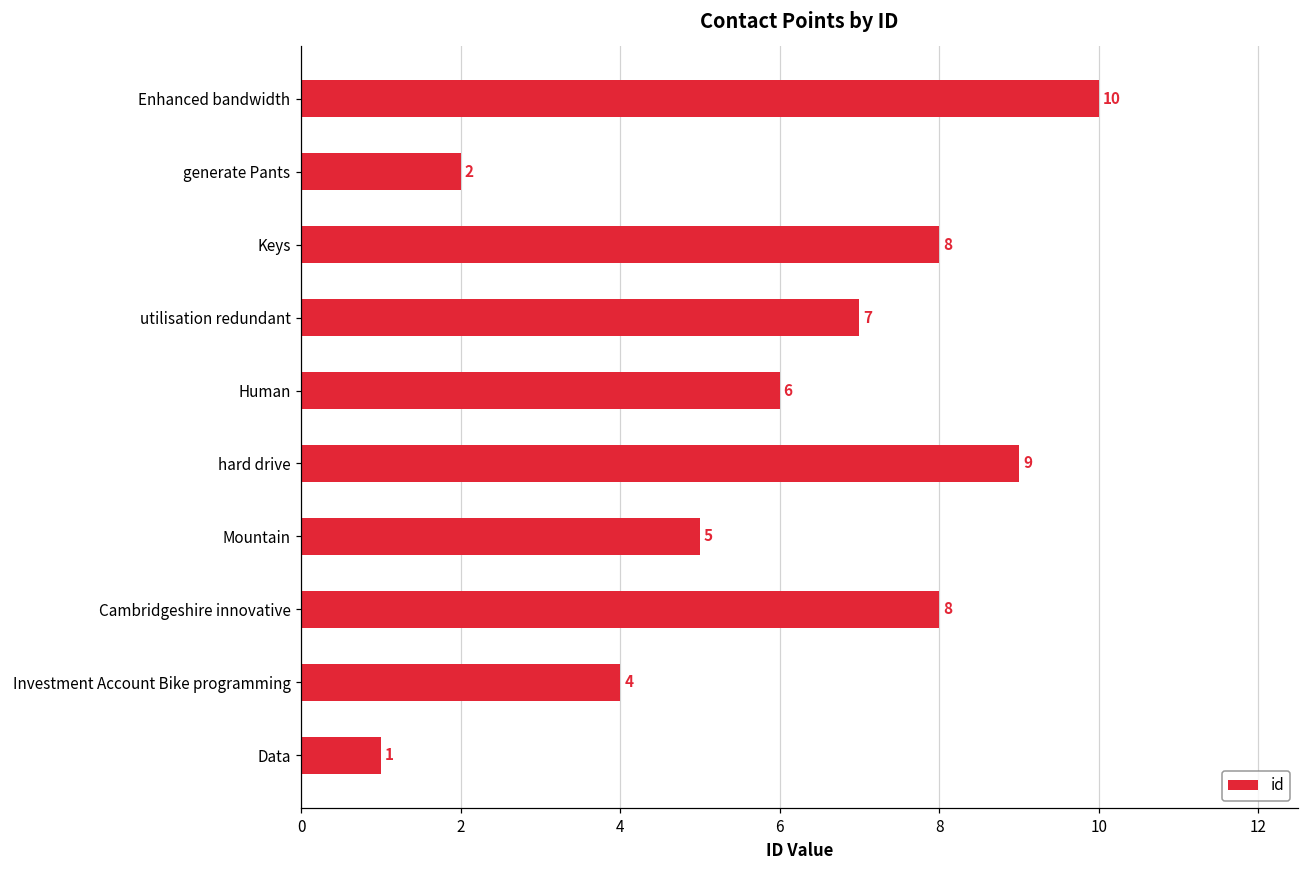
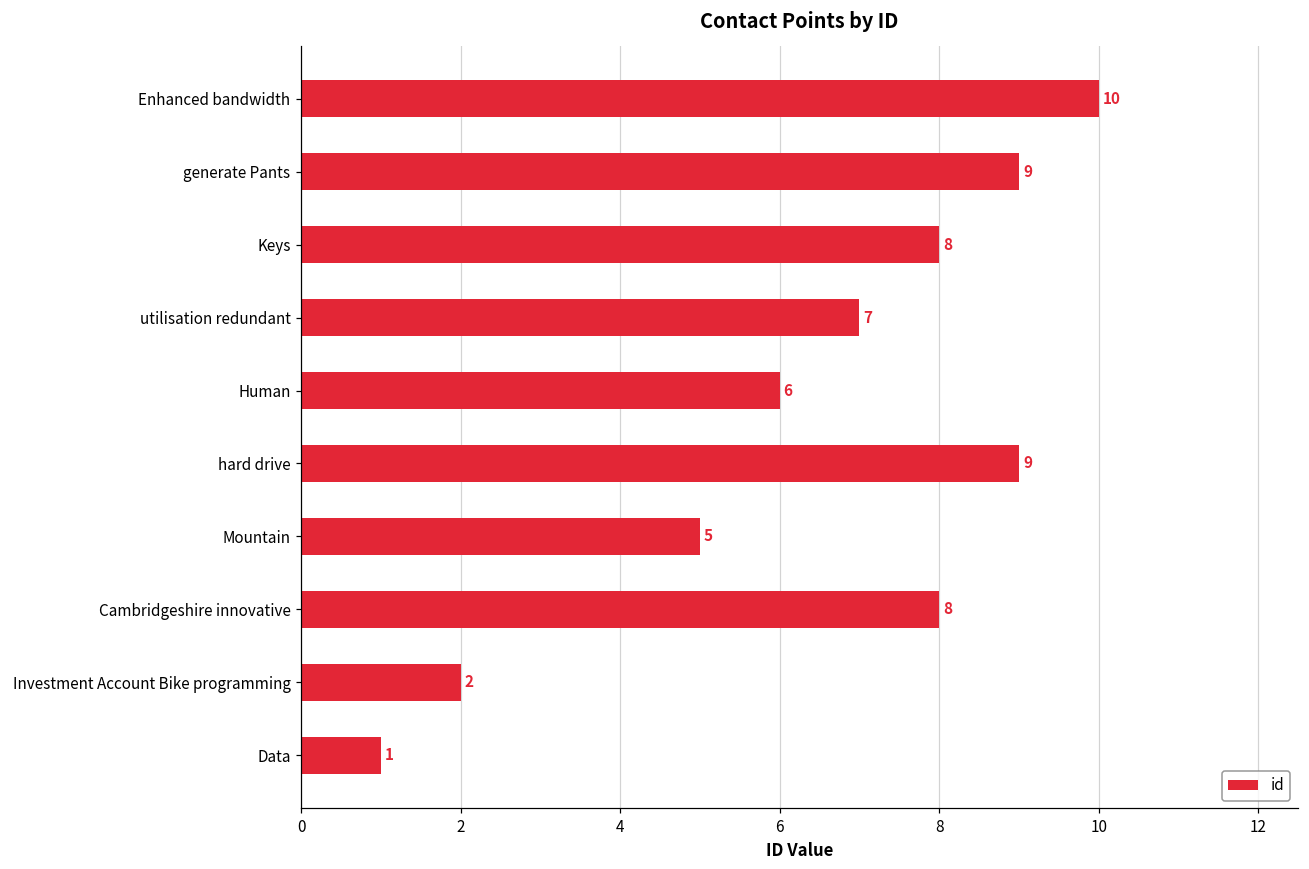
  {
    "Enhanced bandwidth": 10,
-   "generate Pants": 2,
+   "generate Pants": 9,
    "Keys": 8,
    "utilisation redundant": 7,
    "Human": 6,
    "hard drive": 9,
    "Mountain": 5,
    "Cambridgeshire innovative": 8,
-   "Investment Account Bike programming": 4,
+   "Investment Account Bike programming": 2,
    "Data": 1
  }
